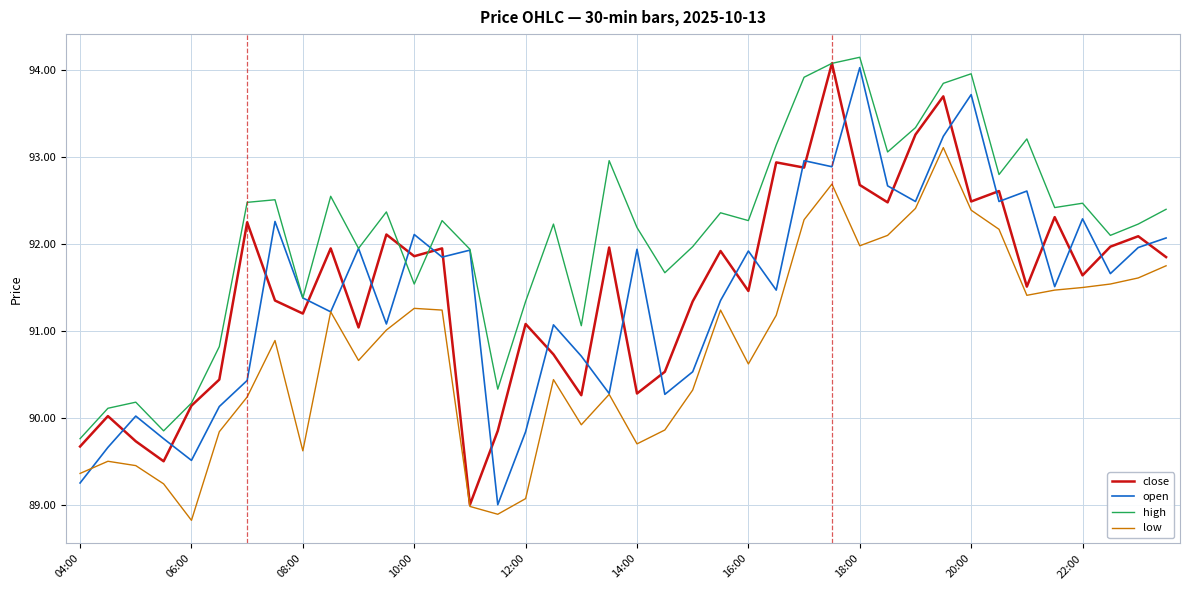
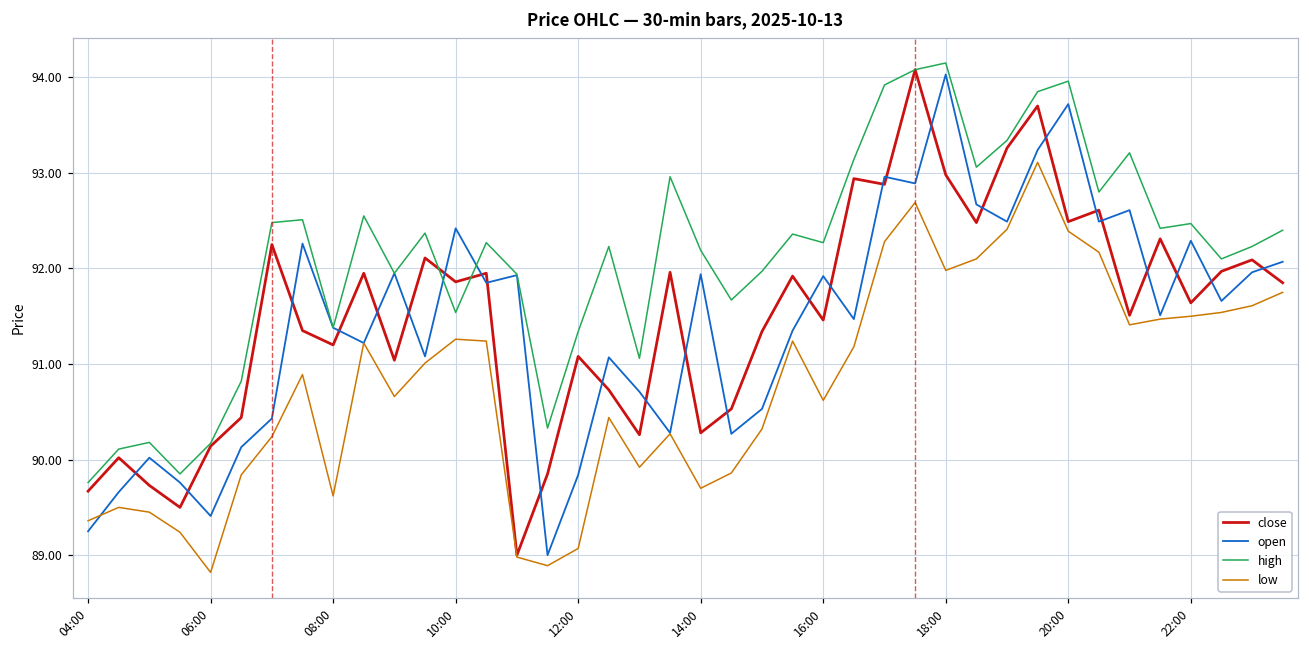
  {
    "close": {
      "04:00": 89.7,
      "06:00": 90.1,
      "08:00": 91.2,
      "10:00": 91.9,
      "12:00": 91.1,
      "14:00": 90.3,
      "16:00": 91.5,
-     "18:00": 92.7,
+     "18:00": 93.0,
      "20:00": 92.5,
      "22:00": 91.6
    },
    "open": {
      "04:00": 89.3,
-     "06:00": 89.5,
-     "10:00": 92.1,
+     "06:00": 89.4,
+     "10:00": 92.4,
      "12:00": 89.8,
      "14:00": 91.9,
      "16:00": 91.9,
      "18:00": 94.0,
      "20:00": 93.7,
      "22:00": 92.3
    },
    "high": {
      "04:00": 89.8,
      "06:00": 90.2,
      "10:00": 91.5,
      "12:00": 91.3,
      "14:00": 92.2,
      "16:00": 92.3,
      "18:00": 94.2,
      "20:00": 94.0,
      "22:00": 92.5
    },
    "low": {
      "04:00": 89.4,
      "06:00": 88.8,
      "08:00": 89.6,
      "10:00": 91.3,
      "12:00": 89.1,
      "14:00": 89.7,
      "16:00": 90.6,
      "18:00": 92.0,
      "20:00": 92.4,
      "22:00": 91.5
    }
  }
